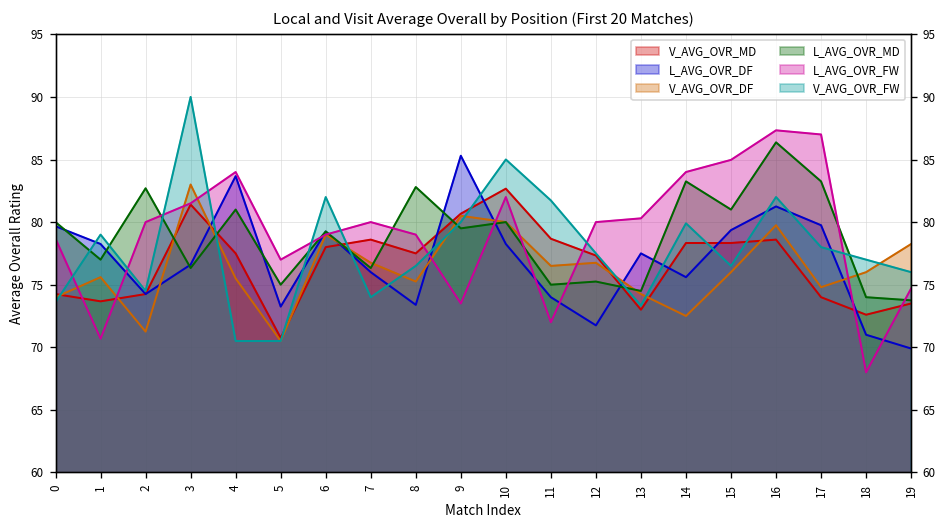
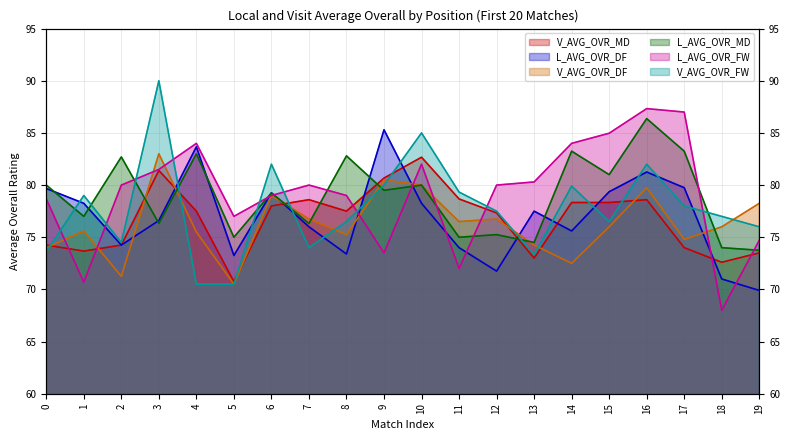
  {
    "L_AVG_OVR_DF": {
      "0": 79.7,
      "1": 78.3,
      "3": 76.6,
      "4": 83.7,
      "5": 73.3,
      "7": 76.0,
      "8": 73.4,
      "9": 85.3,
      "10": 78.3,
      "11": 74.0,
      "12": 71.8,
      "13": 77.5,
      "14": 75.6,
      "15": 79.4,
      "16": 81.3,
      "17": 79.8,
      "18": 71.0,
      "19": 69.9
    },
    "L_AVG_OVR_MD": {
      "0": 80,
      "1": 77,
      "2": 82.7,
      "3": 76.3,
-     "4": 81,
+     "4": 83,
      "5": 75,
      "7": 76.3,
      "8": 83,
      "9": 79.5,
      "11": 75,
      "12": 75.3,
      "13": 74.5,
      "14": 83.3,
      "15": 81,
      "16": 86.4,
      "17": 83.3,
      "18": 74,
      "19": 73.8
    },
    "L_AVG_OVR_FW": {
      "0": 78.7,
      "1": 70.7,
      "2": 80.0,
      "4": 84.0,
      "5": 77.0,
      "7": 80.0,
      "8": 79.0,
      "9": 73.5,
      "10": 82.0,
      "11": 72.0,
      "12": 80.0,
      "13": 80.3,
      "14": 84.0,
      "15": 85.0,
      "16": 87.3,
      "17": 87.0,
      "18": 68.0,
      "19": 74.7
    },
    "V_AVG_OVR_FW": {
      "0": 73.6,
      "1": 79.0,
      "2": 74.5,
      "3": 90.0,
      "4": 70.5,
      "6": 82.0,
      "7": 74.0,
      "8": 76.5,
      "9": 80.0,
      "10": 85.0,
-     "11": 81.7,
+     "11": 79.3,
      "13": 73.3,
      "14": 79.9,
      "15": 76.5,
      "16": 82.0,
      "17": 78.0,
      "18": 77.0,
      "19": 76.0
    }
  }
